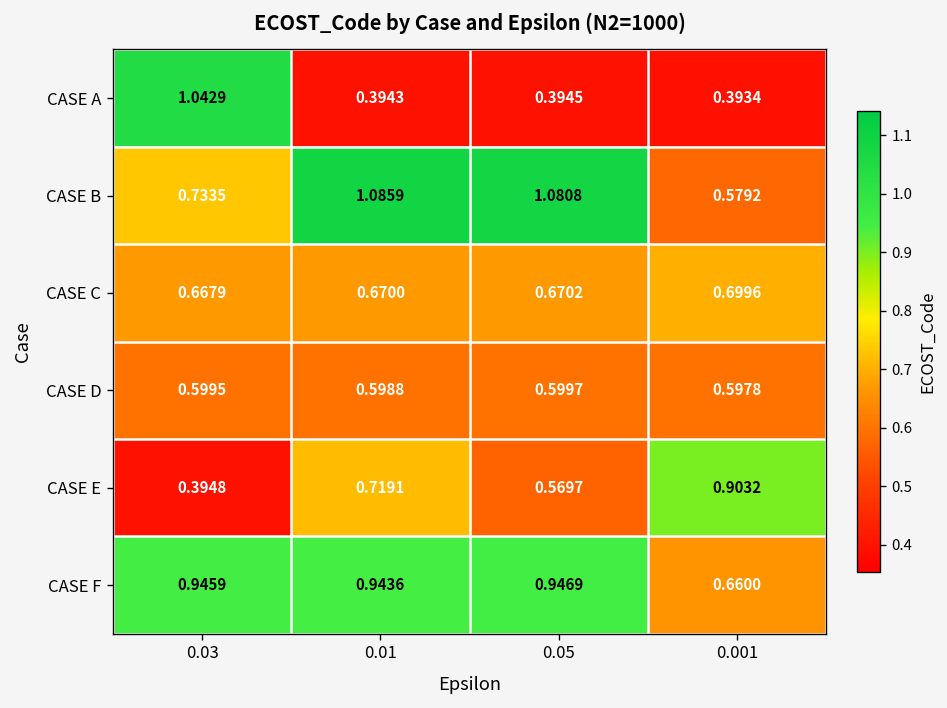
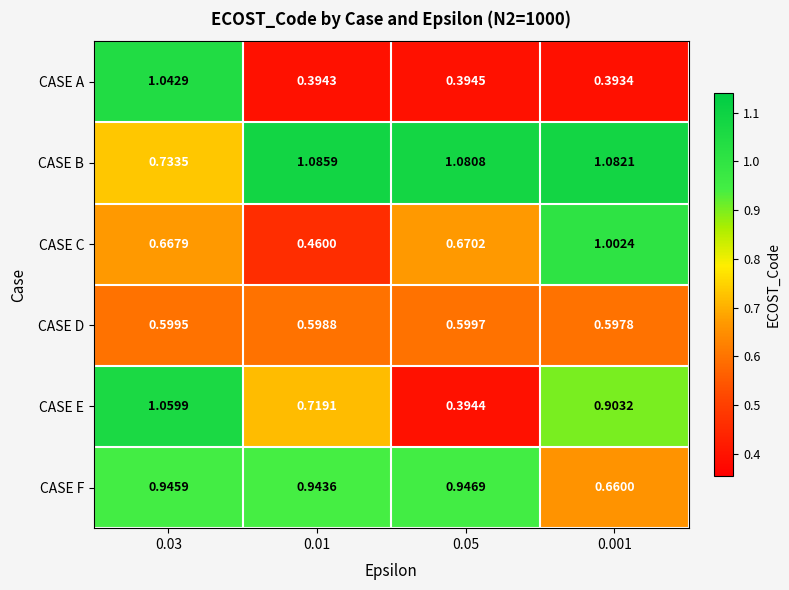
  {
    "CASE A": {
      "0.03": 1.0429,
      "0.01": 0.3943,
      "0.05": 0.3945,
      "0.001": 0.3934
    },
    "CASE B": {
      "0.03": 0.7335,
      "0.01": 1.0859,
      "0.05": 1.0808,
-     "0.001": 0.5792
+     "0.001": 1.0821
    },
    "CASE C": {
      "0.03": 0.6679,
-     "0.01": 0.6700,
+     "0.01": 0.4600,
      "0.05": 0.6702,
-     "0.001": 0.6996
+     "0.001": 1.0024
    },
    "CASE D": {
      "0.03": 0.5995,
      "0.01": 0.5988,
      "0.05": 0.5997,
      "0.001": 0.5978
    },
    "CASE E": {
-     "0.03": 0.3948,
+     "0.03": 1.0599,
      "0.01": 0.7191,
-     "0.05": 0.5697,
+     "0.05": 0.3944,
      "0.001": 0.9032
    },
    "CASE F": {
      "0.03": 0.9459,
      "0.01": 0.9436,
      "0.05": 0.9469,
      "0.001": 0.6600
    }
  }
